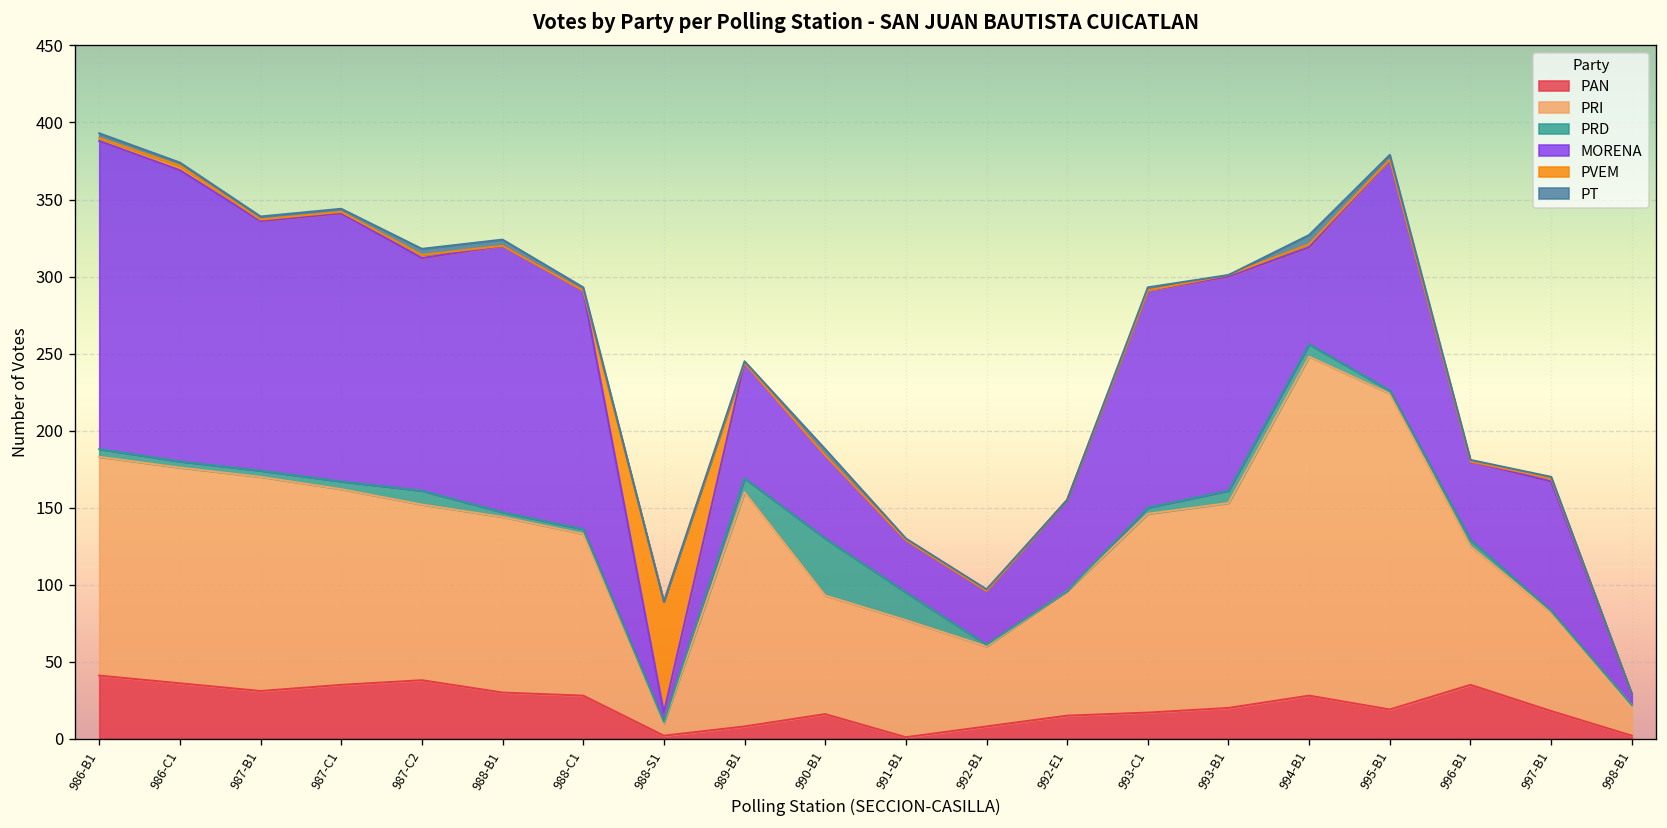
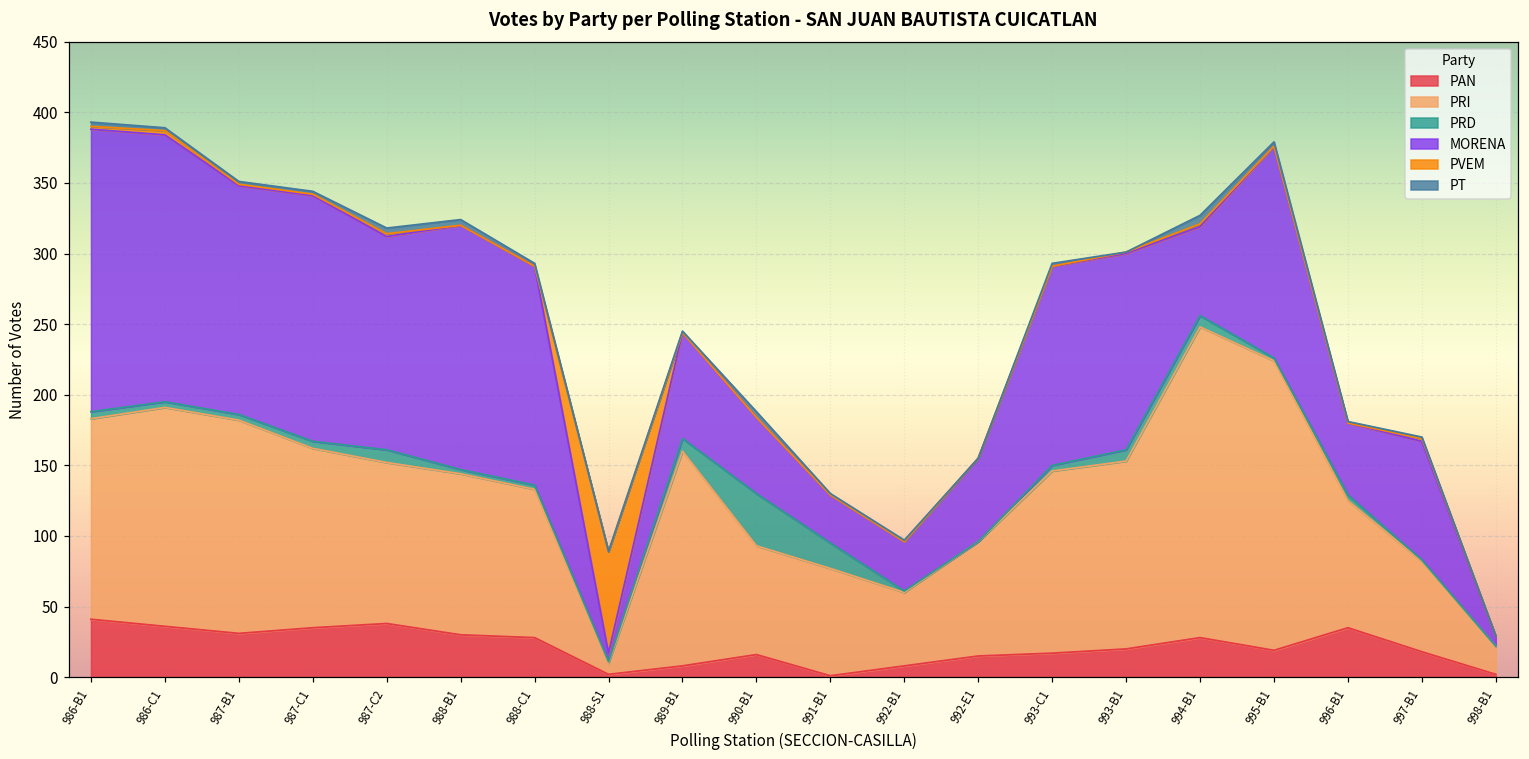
  {
    "PAN": {
      "986-B1": 41,
      "986-C1": 36,
      "987-B1": 31,
      "987-C1": 35,
      "987-C2": 38,
      "988-B1": 30,
      "988-C1": 28,
      "988-S1": 2,
      "989-B1": 8,
      "990-B1": 16,
      "991-B1": 1,
      "992-B1": 8,
      "992-E1": 15,
      "993-C1": 17,
      "993-B1": 20,
      "994-B1": 28,
      "995-B1": 19,
      "996-B1": 35,
      "997-B1": 18,
      "998-B1": 2
    },
    "PRI": {
      "986-B1": 142,
-     "986-C1": 140,
-     "987-B1": 139,
+     "986-C1": 155,
+     "987-B1": 151,
      "987-C1": 127,
      "987-C2": 114,
      "988-B1": 114,
      "988-C1": 105,
      "989-B1": 152,
      "990-B1": 77,
      "991-B1": 76,
      "993-C1": 129,
      "993-B1": 133,
      "994-B1": 220,
      "996-B1": 90
    },
    "MORENA": {
      "986-B1": 200,
      "986-C1": 189,
      "987-C2": 151,
      "988-S1": 6,
      "994-B1": 63
    },
    "PVEM": {
      "986-B1": 2,
      "987-C2": 2,
      "994-B1": 2
    }
  }
